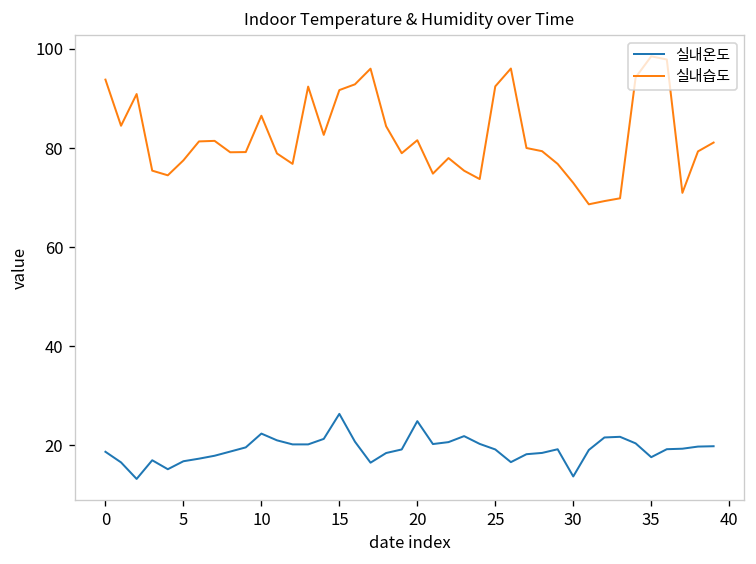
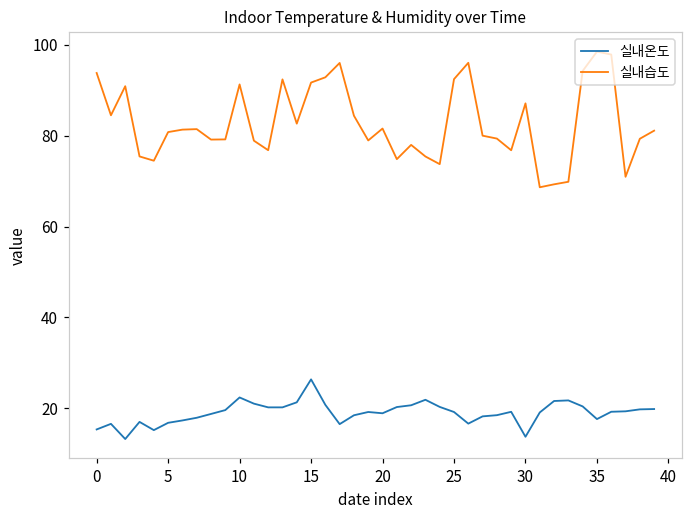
  {
    "실내온도": {
-     "0": 19,
+     "0": 15,
      "5": 17,
      "10": 22,
      "15": 26,
-     "20": 25,
+     "20": 19,
      "25": 19,
      "30": 14,
      "35": 18
    },
    "실내습도": {
      "0": 94,
-     "5": 78,
-     "10": 87,
+     "5": 81,
+     "10": 91,
      "15": 92,
      "20": 82,
      "25": 92,
-     "30": 73
+     "30": 87
    }
  }
